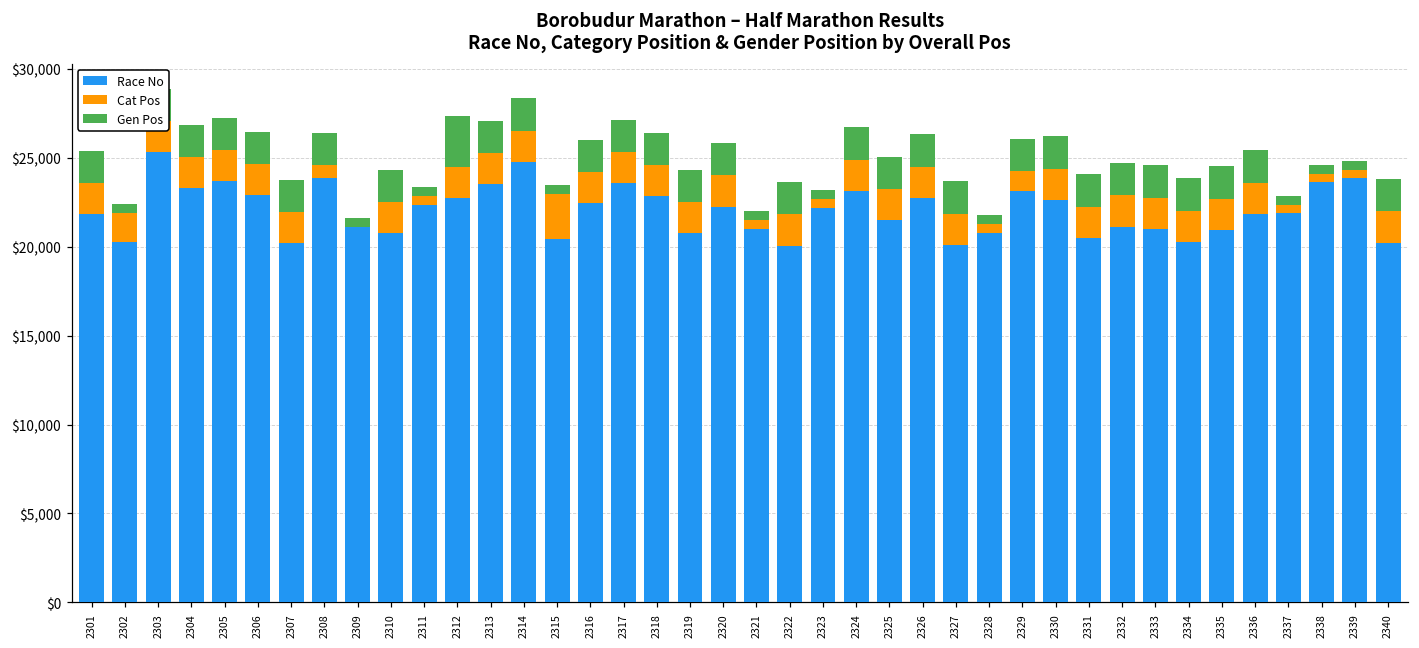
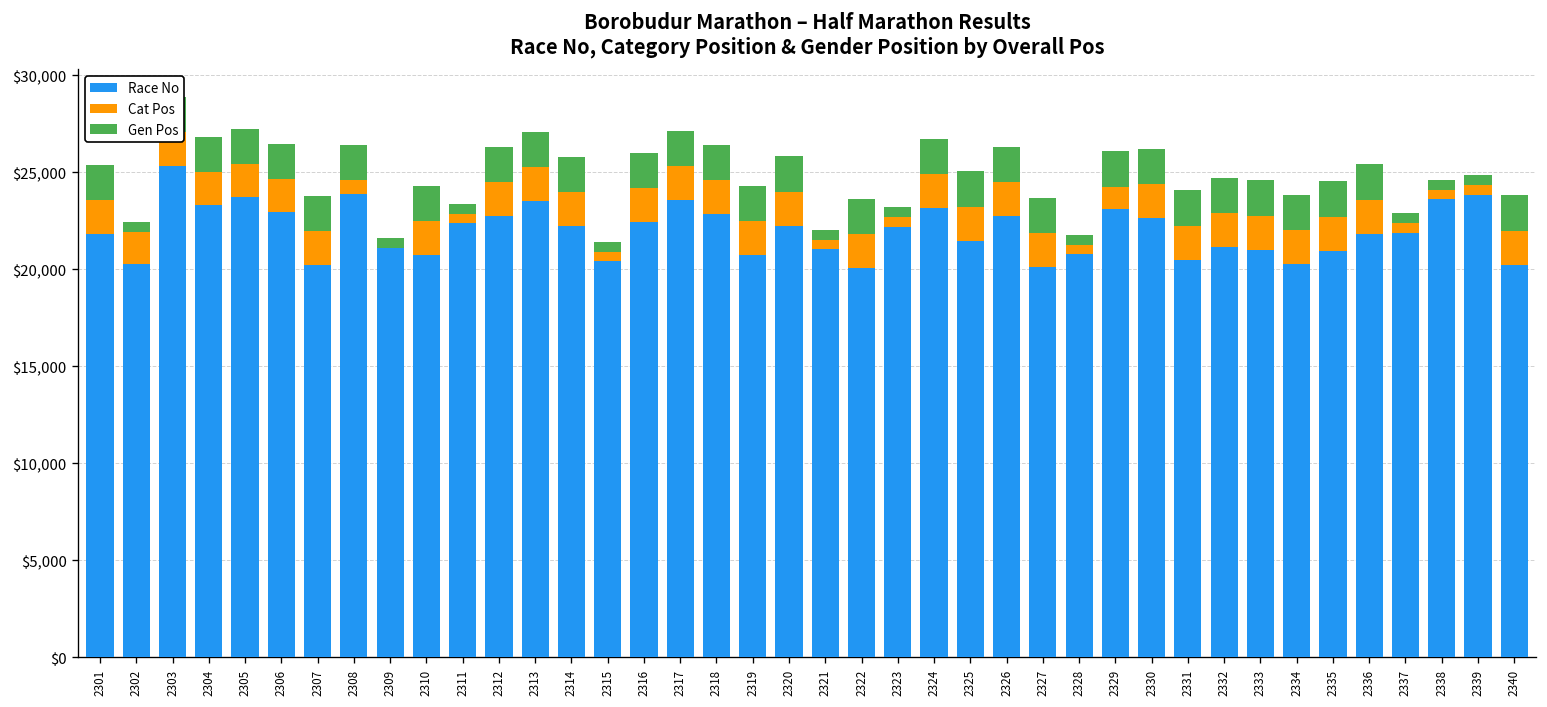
  {
    "Race No": {
      "2301": "$21,800",
      "2302": "$20,300",
      "2303": "$25,300",
      "2304": "$23,300",
      "2305": "$23,700",
      "2306": "$22,900",
      "2307": "$20,200",
      "2308": "$23,900",
      "2309": "$21,100",
      "2310": "$20,800",
      "2311": "$22,400",
      "2312": "$22,700",
      "2313": "$23,500",
-     "2314": "$24,800",
+     "2314": "$22,300",
      "2315": "$20,400",
      "2316": "$22,400",
      "2317": "$23,600",
      "2318": "$22,800",
      "2319": "$20,800",
      "2320": "$22,300",
      "2321": "$21,000",
      "2322": "$20,100",
      "2323": "$22,200",
      "2324": "$23,100",
      "2325": "$21,500",
      "2326": "$22,800",
      "2327": "$20,100",
      "2328": "$20,800",
      "2329": "$23,100",
      "2330": "$22,600",
      "2331": "$20,500",
      "2332": "$21,100",
      "2333": "$21,000",
      "2334": "$20,300",
      "2335": "$20,900",
      "2336": "$21,800",
      "2337": "$21,900",
      "2338": "$23,600",
      "2339": "$23,800",
      "2340": "$20,200"
    },
    "Cat Pos": {
      "2301": "$1,700",
      "2302": "$1,700",
      "2304": "$1,700",
      "2305": "$1,700",
      "2306": "$1,700",
      "2307": "$1,700",
      "2308": "$800",
      "2310": "$1,700",
      "2311": "$500",
      "2312": "$1,700",
      "2313": "$1,700",
      "2314": "$1,700",
-     "2315": "$2,500",
+     "2315": "$500",
      "2316": "$1,700",
      "2317": "$1,800",
      "2318": "$1,800",
      "2319": "$1,800",
      "2320": "$1,800",
      "2321": "$500",
      "2322": "$1,800",
      "2323": "$500",
      "2324": "$1,800",
      "2325": "$1,800",
      "2326": "$1,800",
      "2327": "$1,800",
      "2328": "$500",
      "2329": "$1,200",
      "2330": "$1,800",
      "2331": "$1,800",
      "2332": "$1,800",
      "2333": "$1,800",
      "2334": "$1,800",
      "2335": "$1,800",
      "2336": "$1,800",
      "2337": "$500",
      "2338": "$500",
      "2339": "$500",
      "2340": "$1,800"
    },
    "Gen Pos": {
      "2301": "$1,800",
      "2302": "$500",
      "2304": "$1,800",
      "2305": "$1,800",
      "2306": "$1,800",
      "2307": "$1,800",
      "2308": "$1,800",
      "2309": "$500",
      "2310": "$1,800",
      "2311": "$500",
-     "2312": "$2,900",
+     "2312": "$1,800",
      "2313": "$1,800",
      "2314": "$1,800",
      "2315": "$500",
      "2316": "$1,800",
      "2317": "$1,800",
      "2318": "$1,800",
      "2319": "$1,800",
      "2320": "$1,800",
      "2321": "$500",
      "2322": "$1,800",
      "2323": "$500",
      "2324": "$1,800",
      "2325": "$1,800",
      "2326": "$1,800",
      "2327": "$1,800",
      "2328": "$500",
      "2329": "$1,800",
      "2330": "$1,800",
      "2331": "$1,800",
      "2332": "$1,800",
      "2333": "$1,800",
      "2334": "$1,800",
      "2335": "$1,800",
      "2336": "$1,800",
      "2337": "$500",
      "2338": "$500",
      "2339": "$500",
      "2340": "$1,800"
    }
  }
